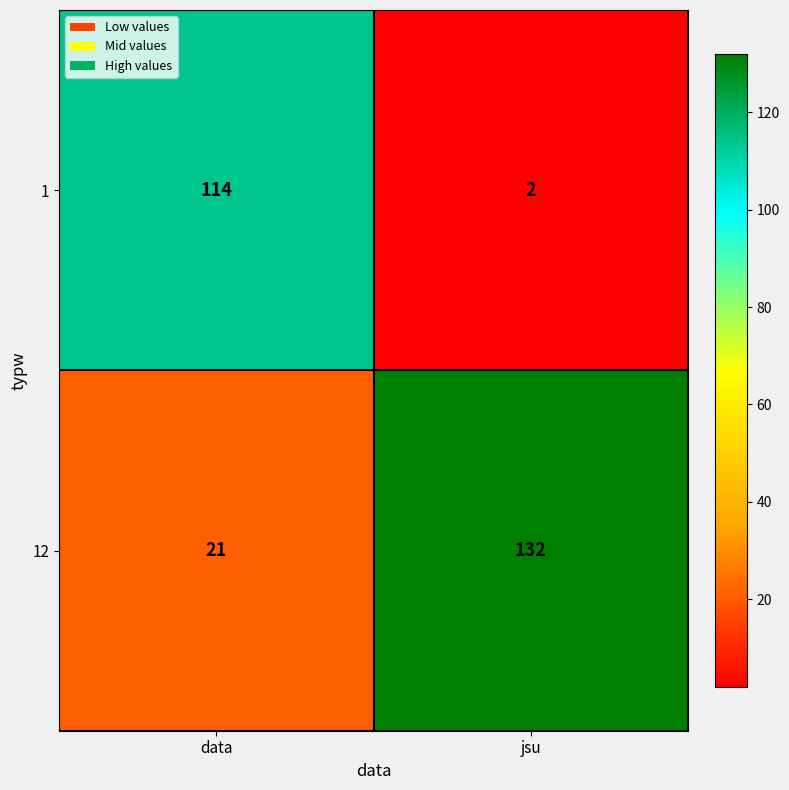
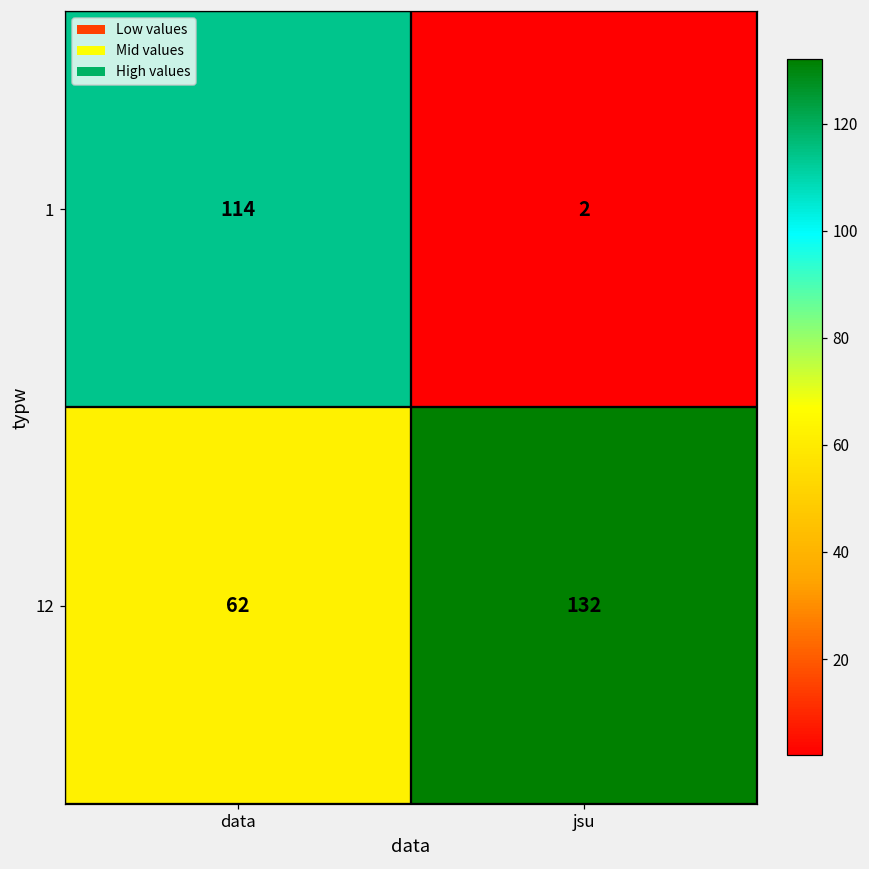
  {
    "1": {
      "data": 114,
      "jsu": 2
    },
    "12": {
-     "data": 21,
+     "data": 62,
      "jsu": 132
    }
  }
